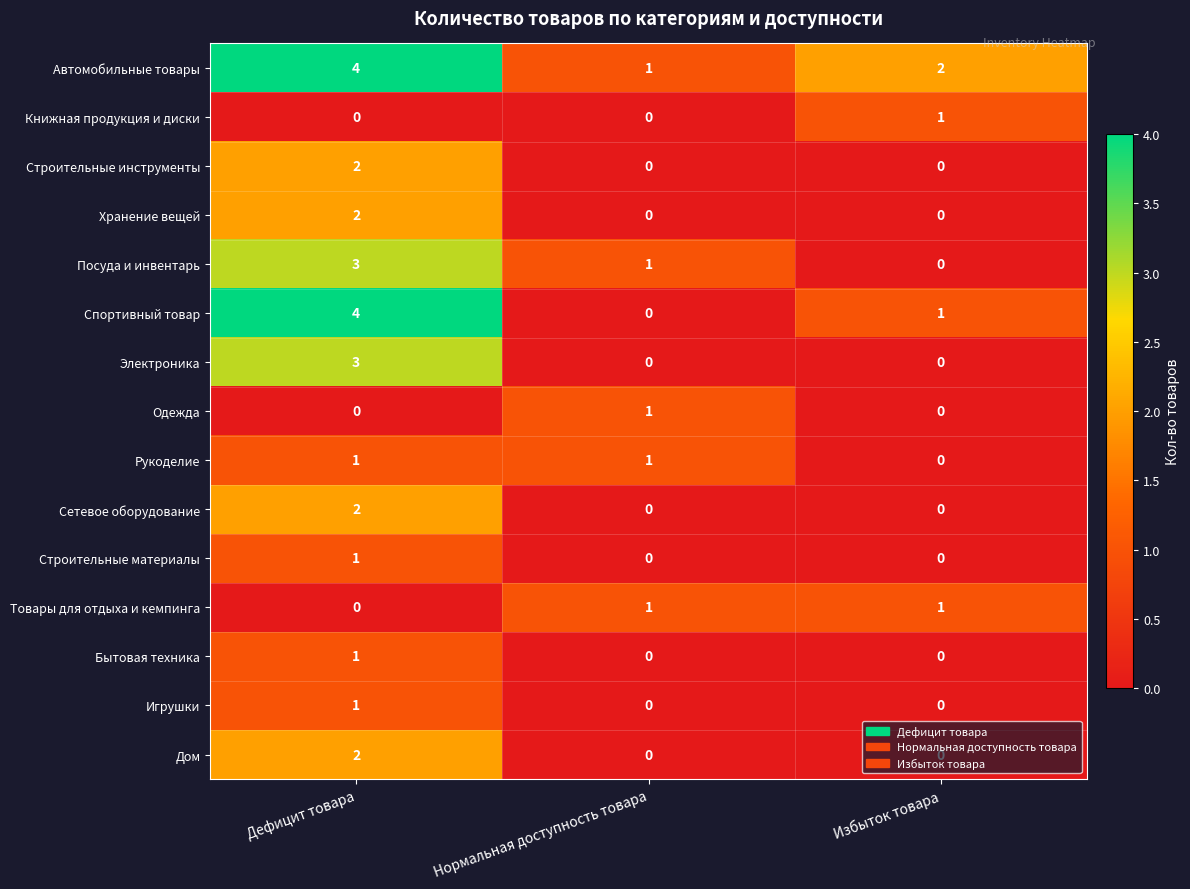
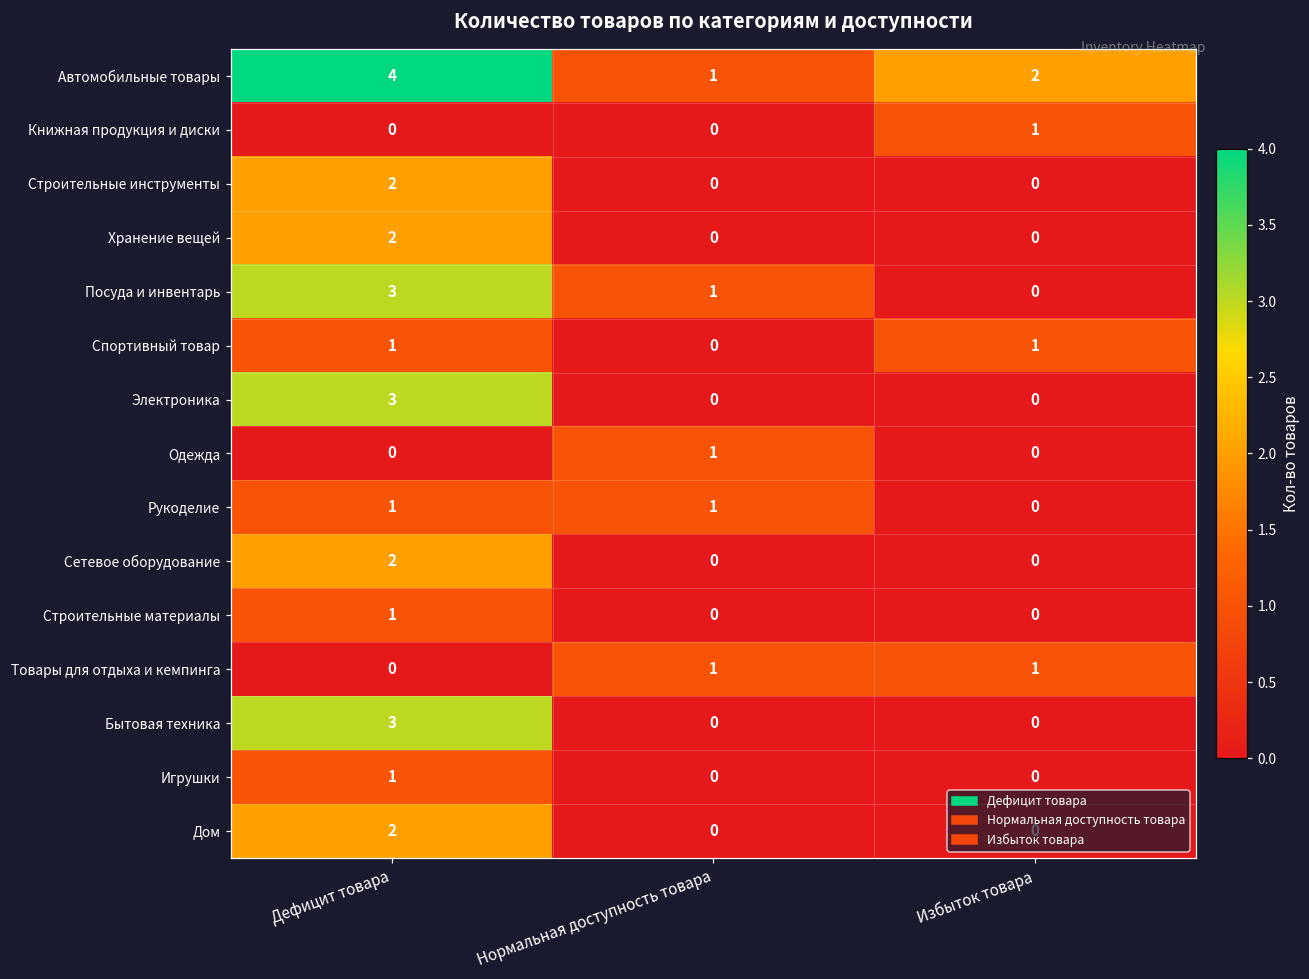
  {
    "Автомобильные товары": {
      "Дефицит товара": 4,
      "Нормальная доступность товара": 1,
      "Избыток товара": 2
    },
    "Книжная продукция и диски": {
      "Дефицит товара": 0,
      "Нормальная доступность товара": 0,
      "Избыток товара": 1
    },
    "Строительные инструменты": {
      "Дефицит товара": 2,
      "Нормальная доступность товара": 0,
      "Избыток товара": 0
    },
    "Хранение вещей": {
      "Дефицит товара": 2,
      "Нормальная доступность товара": 0,
      "Избыток товара": 0
    },
    "Посуда и инвентарь": {
      "Дефицит товара": 3,
      "Нормальная доступность товара": 1,
      "Избыток товара": 0
    },
    "Спортивный товар": {
-     "Дефицит товара": 4,
+     "Дефицит товара": 1,
      "Нормальная доступность товара": 0,
      "Избыток товара": 1
    },
    "Электроника": {
      "Дефицит товара": 3,
      "Нормальная доступность товара": 0,
      "Избыток товара": 0
    },
    "Одежда": {
      "Дефицит товара": 0,
      "Нормальная доступность товара": 1,
      "Избыток товара": 0
    },
    "Рукоделие": {
      "Дефицит товара": 1,
      "Нормальная доступность товара": 1,
      "Избыток товара": 0
    },
    "Сетевое оборудование": {
      "Дефицит товара": 2,
      "Нормальная доступность товара": 0,
      "Избыток товара": 0
    },
    "Строительные материалы": {
      "Дефицит товара": 1,
      "Нормальная доступность товара": 0,
      "Избыток товара": 0
    },
    "Товары для отдыха и кемпинга": {
      "Дефицит товара": 0,
      "Нормальная доступность товара": 1,
      "Избыток товара": 1
    },
    "Бытовая техника": {
-     "Дефицит товара": 1,
+     "Дефицит товара": 3,
      "Нормальная доступность товара": 0,
      "Избыток товара": 0
    },
    "Игрушки": {
      "Дефицит товара": 1,
      "Нормальная доступность товара": 0,
      "Избыток товара": 0
    },
    "Дом": {
      "Дефицит товара": 2,
      "Нормальная доступность товара": 0
    }
  }
